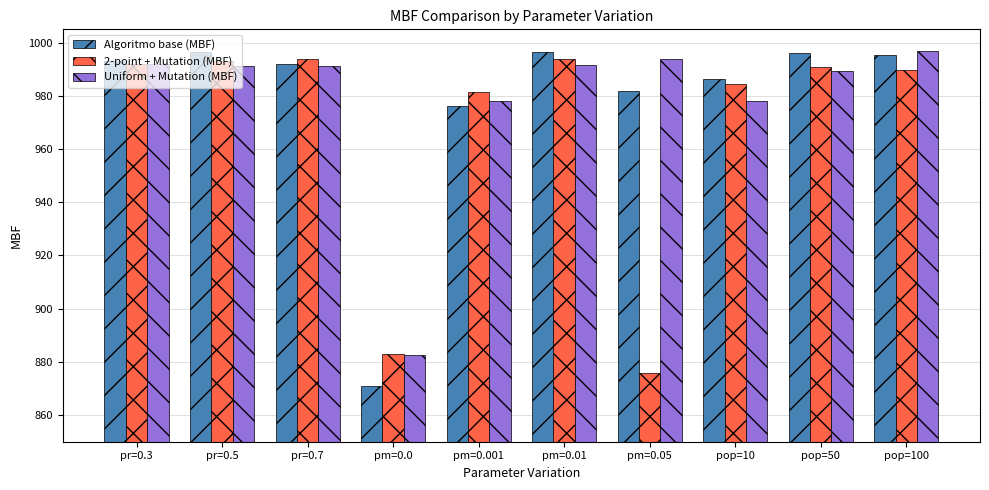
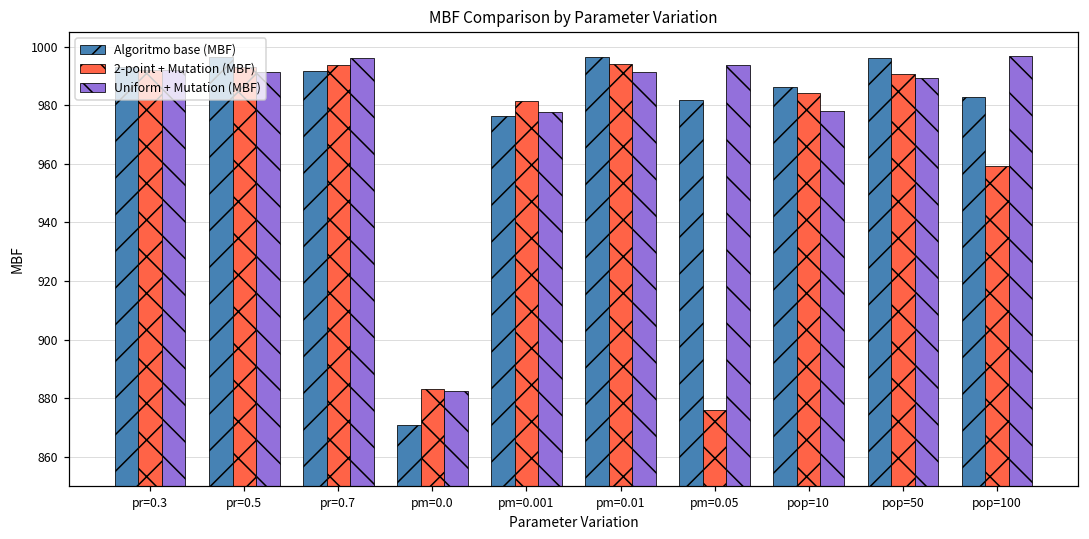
  {
    "Algoritmo base (MBF)": {
      "pr=0.7": 992,
      "pm=0.0": 871,
      "pm=0.001": 976,
      "pm=0.01": 996,
      "pm=0.05": 982,
      "pop=10": 986,
      "pop=50": 996,
-     "pop=100": 995
+     "pop=100": 983
    },
    "2-point + Mutation (MBF)": {
      "pr=0.7": 994,
      "pm=0.0": 883,
      "pm=0.001": 981,
      "pm=0.01": 994,
      "pm=0.05": 876,
      "pop=10": 984,
      "pop=50": 991,
-     "pop=100": 990
+     "pop=100": 959
    },
    "Uniform + Mutation (MBF)": {
      "pr=0.5": 991,
-     "pr=0.7": 991,
+     "pr=0.7": 996,
      "pm=0.0": 883,
      "pm=0.001": 978,
      "pm=0.01": 991,
      "pm=0.05": 994,
      "pop=10": 978,
      "pop=50": 990,
      "pop=100": 997
    }
  }
